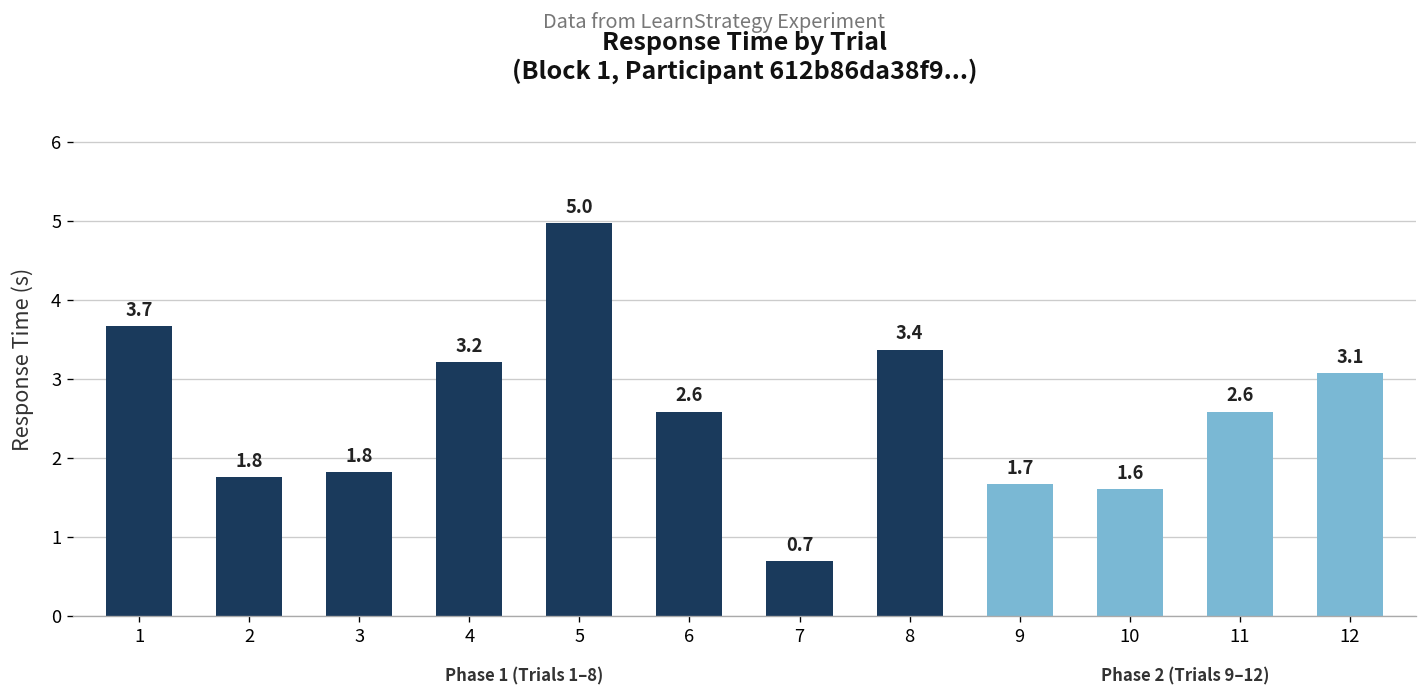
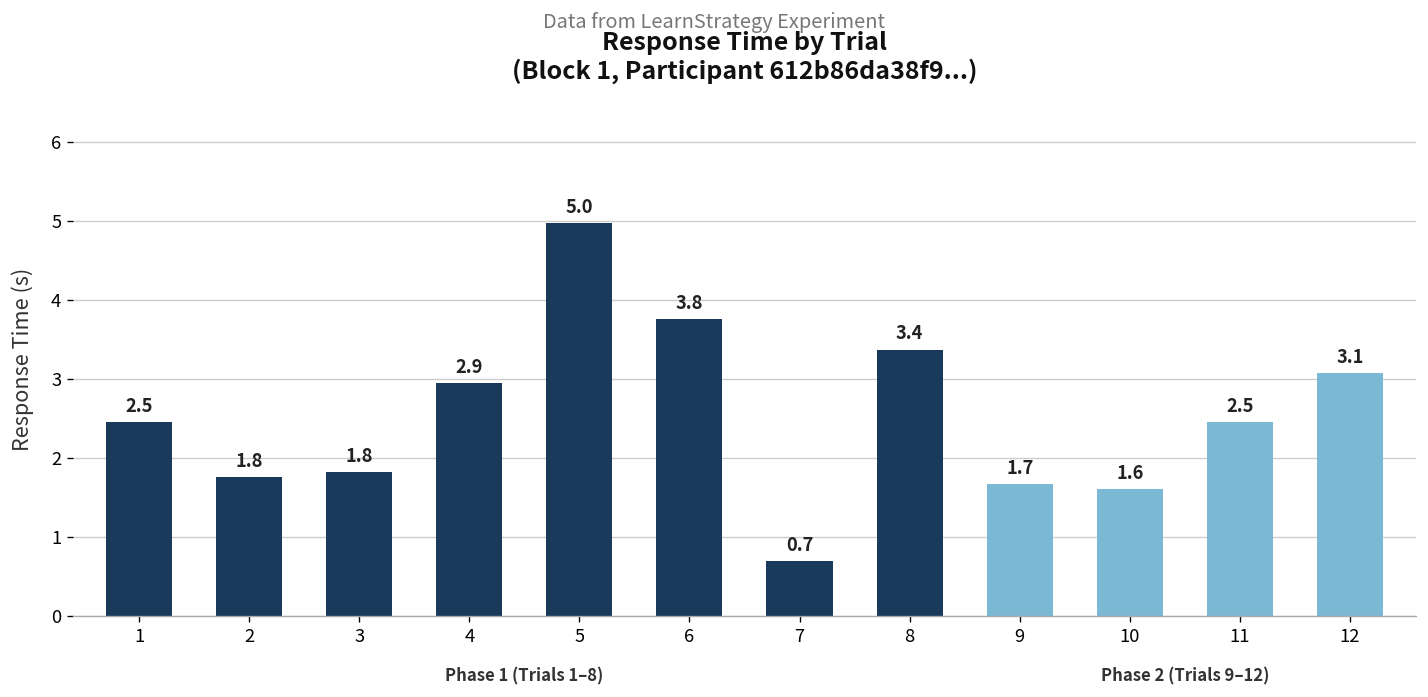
  {
-   "1": 3.7,
+   "1": 2.5,
    "2": 1.8,
    "3": 1.8,
-   "4": 3.2,
+   "4": 2.9,
    "5": 5.0,
-   "6": 2.6,
+   "6": 3.8,
    "7": 0.7,
    "8": 3.4,
    "9": 1.7,
    "10": 1.6,
-   "11": 2.6,
+   "11": 2.5,
    "12": 3.1
  }
